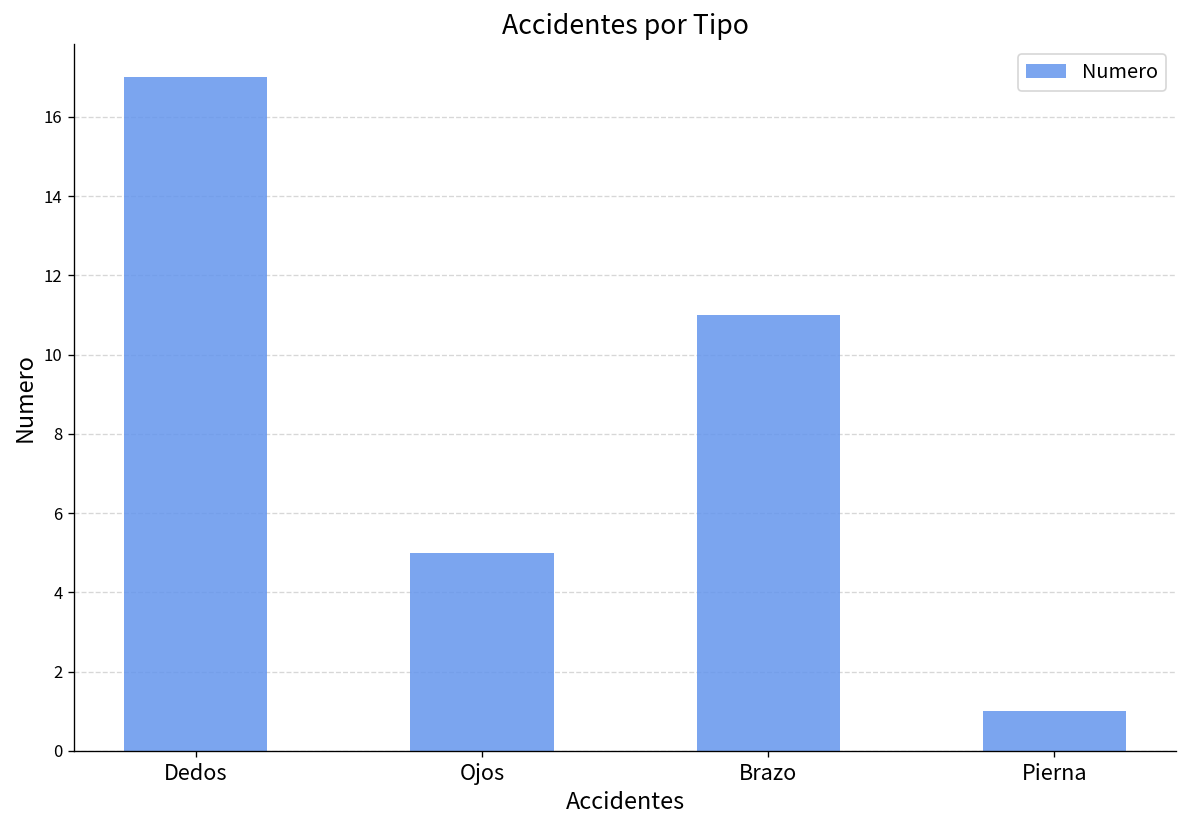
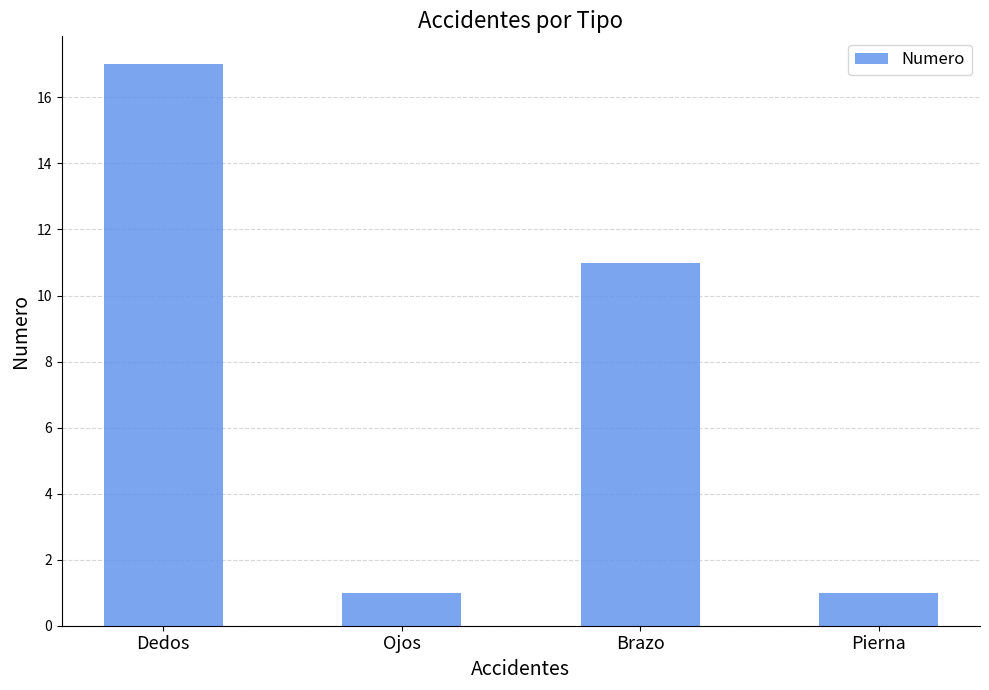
  {
    "Dedos": 17,
-   "Ojos": 5,
+   "Ojos": 1,
    "Brazo": 11,
    "Pierna": 1
  }
